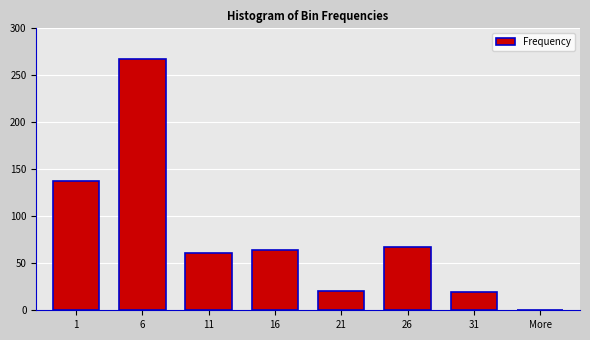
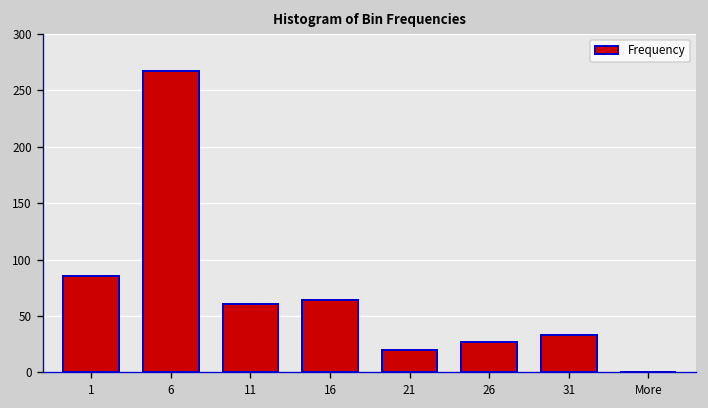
  {
-   "1": 140,
+   "1": 90,
    "6": 270,
    "11": 60,
    "16": 60,
    "21": 20,
-   "26": 70,
-   "31": 20,
+   "26": 30,
+   "31": 30,
    "More": 0
  }
